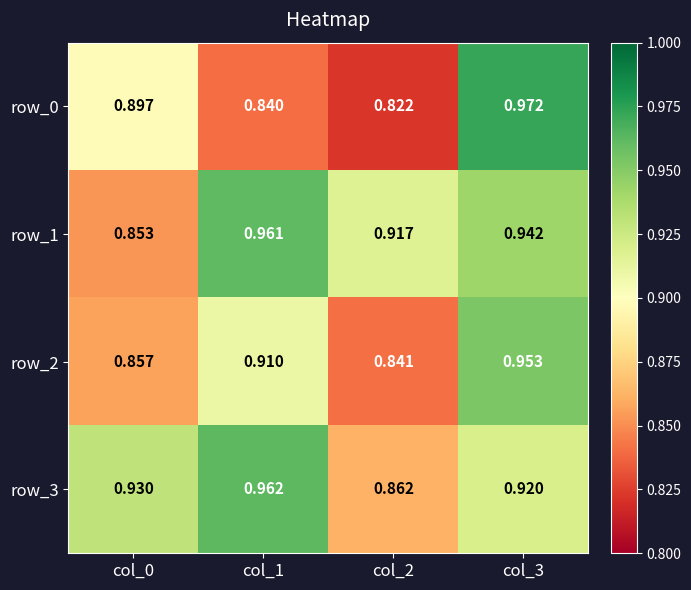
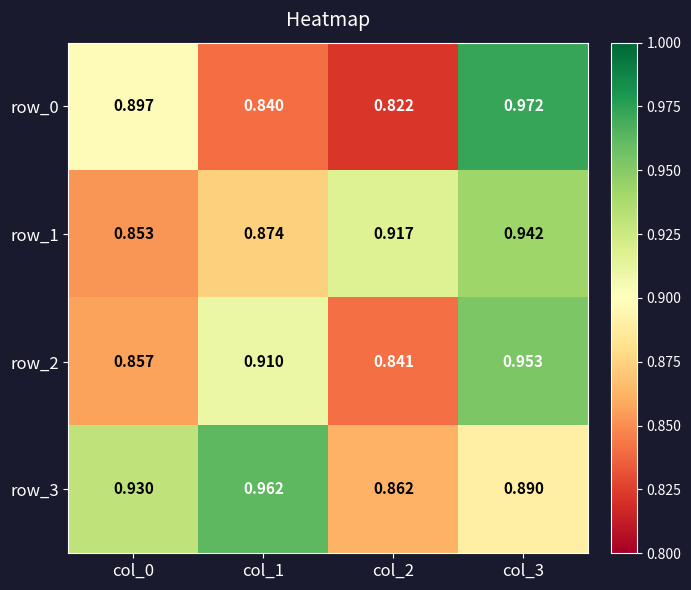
  {
    "row_0": {
      "col_0": 0.897,
      "col_1": 0.840,
      "col_2": 0.822,
      "col_3": 0.972
    },
    "row_1": {
      "col_0": 0.853,
-     "col_1": 0.961,
+     "col_1": 0.874,
      "col_2": 0.917,
      "col_3": 0.942
    },
    "row_2": {
      "col_0": 0.857,
      "col_1": 0.910,
      "col_2": 0.841,
      "col_3": 0.953
    },
    "row_3": {
      "col_0": 0.930,
      "col_1": 0.962,
      "col_2": 0.862,
-     "col_3": 0.920
+     "col_3": 0.890
    }
  }
